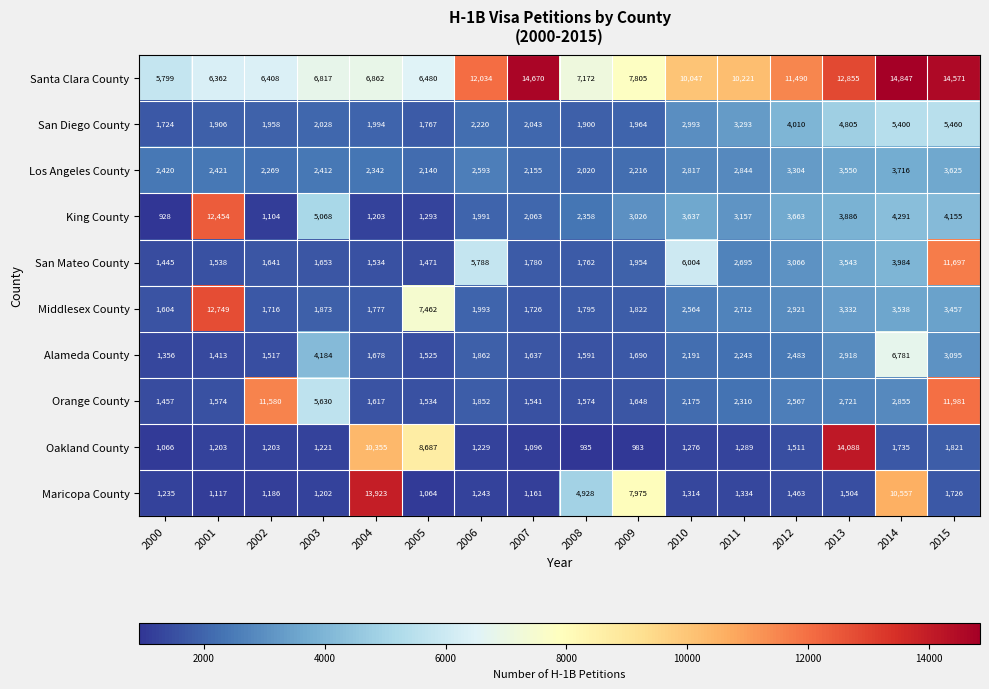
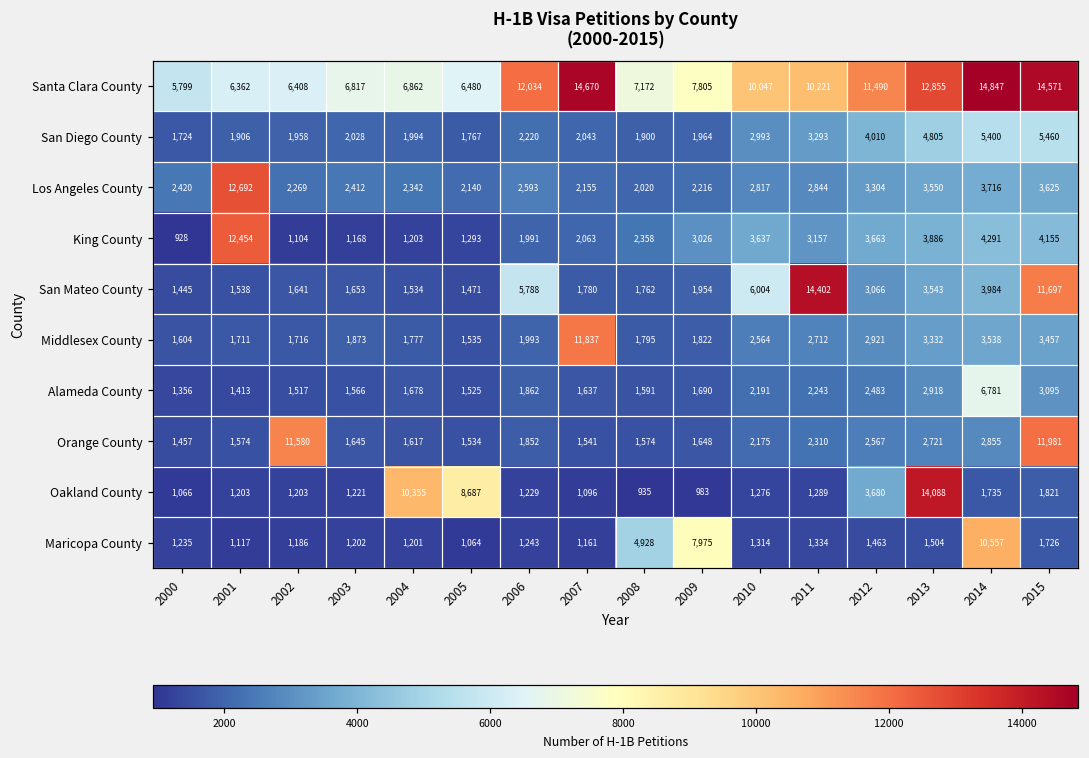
  {
    "Santa Clara County": {
      "2000": "5,799",
      "2001": "6,362",
      "2002": "6,408",
      "2003": "6,817",
      "2004": "6,862",
      "2005": "6,480",
      "2006": "12,034",
      "2007": "14,670",
      "2008": "7,172",
      "2009": "7,805",
      "2010": "10,047",
      "2011": "10,221",
      "2012": "11,490",
      "2013": "12,855",
      "2014": "14,847",
      "2015": "14,571"
    },
    "San Diego County": {
      "2000": "1,724",
      "2001": "1,906",
      "2002": "1,958",
      "2003": "2,028",
      "2004": "1,994",
      "2005": "1,767",
      "2006": "2,220",
      "2007": "2,043",
      "2008": "1,900",
      "2009": "1,964",
      "2010": "2,993",
      "2011": "3,293",
      "2012": "4,010",
      "2013": "4,805",
      "2014": "5,400",
      "2015": "5,460"
    },
    "Los Angeles County": {
      "2000": "2,420",
-     "2001": "2,421",
+     "2001": "12,692",
      "2002": "2,269",
      "2003": "2,412",
      "2004": "2,342",
      "2005": "2,140",
      "2006": "2,593",
      "2007": "2,155",
      "2008": "2,020",
      "2009": "2,216",
      "2010": "2,817",
      "2011": "2,844",
      "2012": "3,304",
      "2013": "3,550",
      "2014": "3,716",
      "2015": "3,625"
    },
    "King County": {
      "2000": "928",
      "2001": "12,454",
      "2002": "1,104",
-     "2003": "5,068",
+     "2003": "1,168",
      "2004": "1,203",
      "2005": "1,293",
      "2006": "1,991",
      "2007": "2,063",
      "2008": "2,358",
      "2009": "3,026",
      "2010": "3,637",
      "2011": "3,157",
      "2012": "3,663",
      "2013": "3,886",
      "2014": "4,291",
      "2015": "4,155"
    },
    "San Mateo County": {
      "2000": "1,445",
      "2001": "1,538",
      "2002": "1,641",
      "2003": "1,653",
      "2004": "1,534",
      "2005": "1,471",
      "2006": "5,788",
      "2007": "1,780",
      "2008": "1,762",
      "2009": "1,954",
      "2010": "6,004",
-     "2011": "2,695",
+     "2011": "14,402",
      "2012": "3,066",
      "2013": "3,543",
      "2014": "3,984",
      "2015": "11,697"
    },
    "Middlesex County": {
      "2000": "1,604",
-     "2001": "12,749",
+     "2001": "1,711",
      "2002": "1,716",
      "2003": "1,873",
      "2004": "1,777",
-     "2005": "7,462",
+     "2005": "1,535",
      "2006": "1,993",
-     "2007": "1,726",
+     "2007": "11,837",
      "2008": "1,795",
      "2009": "1,822",
      "2010": "2,564",
      "2011": "2,712",
      "2012": "2,921",
      "2013": "3,332",
      "2014": "3,538",
      "2015": "3,457"
    },
    "Alameda County": {
      "2000": "1,356",
      "2001": "1,413",
      "2002": "1,517",
-     "2003": "4,184",
+     "2003": "1,566",
      "2004": "1,678",
      "2005": "1,525",
      "2006": "1,862",
      "2007": "1,637",
      "2008": "1,591",
      "2009": "1,690",
      "2010": "2,191",
      "2011": "2,243",
      "2012": "2,483",
      "2013": "2,918",
      "2014": "6,781",
      "2015": "3,095"
    },
    "Orange County": {
      "2000": "1,457",
      "2001": "1,574",
      "2002": "11,580",
-     "2003": "5,630",
+     "2003": "1,645",
      "2004": "1,617",
      "2005": "1,534",
      "2006": "1,852",
      "2007": "1,541",
      "2008": "1,574",
      "2009": "1,648",
      "2010": "2,175",
      "2011": "2,310",
      "2012": "2,567",
      "2013": "2,721",
      "2014": "2,855",
      "2015": "11,981"
    },
    "Oakland County": {
      "2000": "1,066",
      "2001": "1,203",
      "2002": "1,203",
      "2003": "1,221",
      "2004": "10,355",
      "2005": "8,687",
      "2006": "1,229",
      "2007": "1,096",
      "2008": "935",
      "2009": "983",
      "2010": "1,276",
      "2011": "1,289",
-     "2012": "1,511",
+     "2012": "3,680",
      "2013": "14,088",
      "2014": "1,735",
      "2015": "1,821"
    },
    "Maricopa County": {
      "2000": "1,235",
      "2001": "1,117",
      "2002": "1,186",
      "2003": "1,202",
-     "2004": "13,923",
+     "2004": "1,201",
      "2005": "1,064",
      "2006": "1,243",
      "2007": "1,161",
      "2008": "4,928",
      "2009": "7,975",
      "2010": "1,314",
      "2011": "1,334",
      "2012": "1,463",
      "2013": "1,504",
      "2014": "10,557",
      "2015": "1,726"
    }
  }
